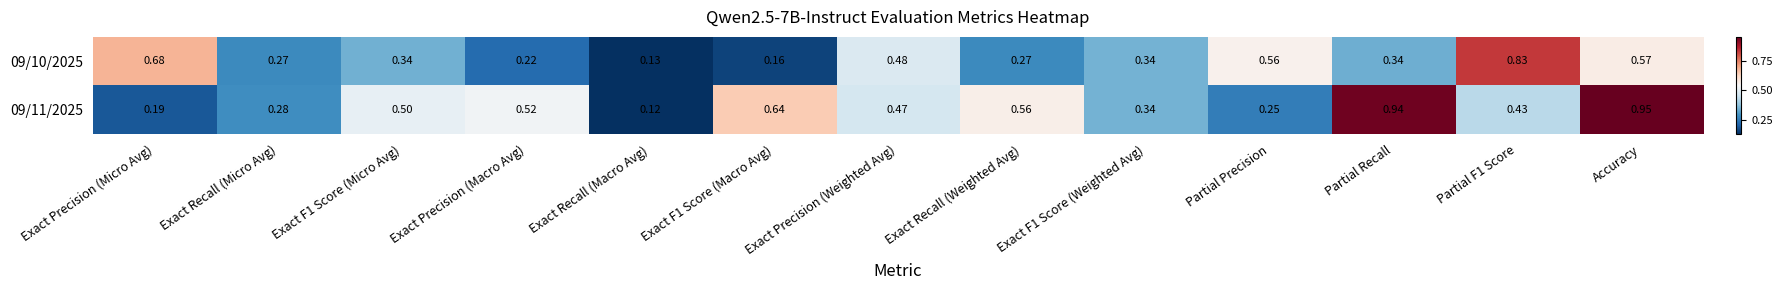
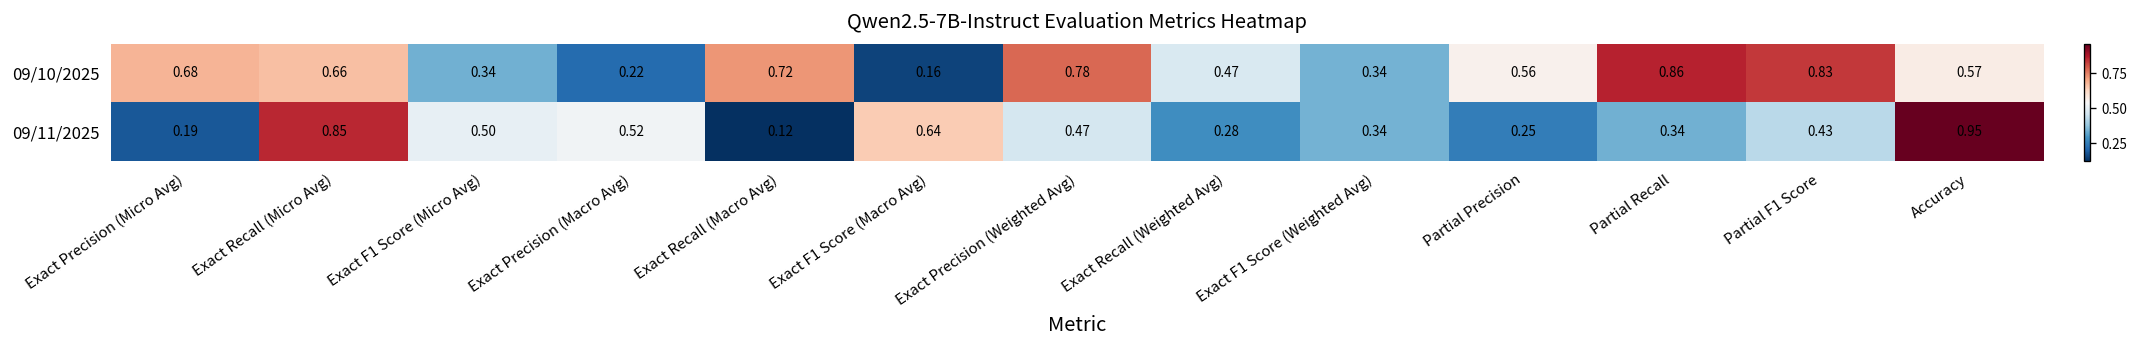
  {
    "09/10/2025": {
      "Exact Precision (Micro Avg)": 0.68,
-     "Exact Recall (Micro Avg)": 0.27,
+     "Exact Recall (Micro Avg)": 0.66,
      "Exact F1 Score (Micro Avg)": 0.34,
      "Exact Precision (Macro Avg)": 0.22,
-     "Exact Recall (Macro Avg)": 0.13,
+     "Exact Recall (Macro Avg)": 0.72,
      "Exact F1 Score (Macro Avg)": 0.16,
-     "Exact Precision (Weighted Avg)": 0.48,
-     "Exact Recall (Weighted Avg)": 0.27,
+     "Exact Precision (Weighted Avg)": 0.78,
+     "Exact Recall (Weighted Avg)": 0.47,
      "Exact F1 Score (Weighted Avg)": 0.34,
      "Partial Precision": 0.56,
-     "Partial Recall": 0.34,
+     "Partial Recall": 0.86,
      "Partial F1 Score": 0.83,
      "Accuracy": 0.57
    },
    "09/11/2025": {
      "Exact Precision (Micro Avg)": 0.19,
-     "Exact Recall (Micro Avg)": 0.28,
+     "Exact Recall (Micro Avg)": 0.85,
      "Exact F1 Score (Micro Avg)": 0.50,
      "Exact Precision (Macro Avg)": 0.52,
      "Exact Recall (Macro Avg)": 0.12,
      "Exact F1 Score (Macro Avg)": 0.64,
      "Exact Precision (Weighted Avg)": 0.47,
-     "Exact Recall (Weighted Avg)": 0.56,
+     "Exact Recall (Weighted Avg)": 0.28,
      "Exact F1 Score (Weighted Avg)": 0.34,
      "Partial Precision": 0.25,
-     "Partial Recall": 0.94,
+     "Partial Recall": 0.34,
      "Partial F1 Score": 0.43,
      "Accuracy": 0.95
    }
  }
